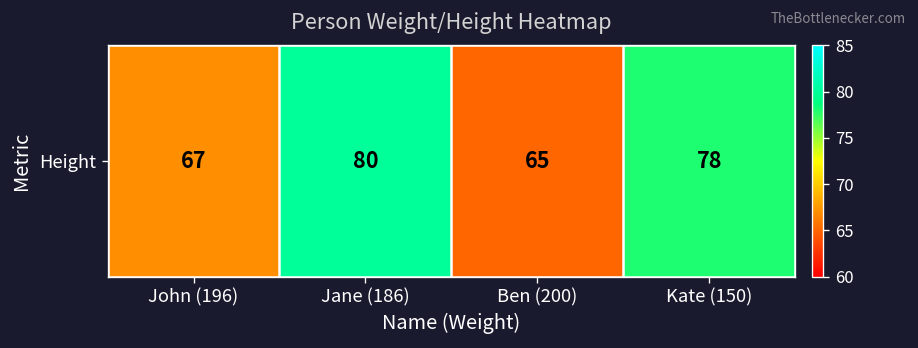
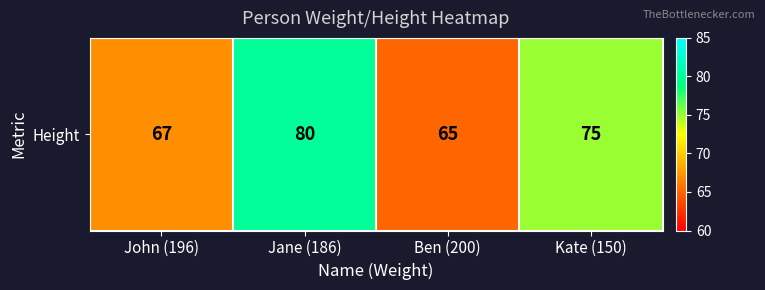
  {
    "Height": {
      "John (196)": 67,
      "Jane (186)": 80,
      "Ben (200)": 65,
-     "Kate (150)": 78
+     "Kate (150)": 75
    }
  }
